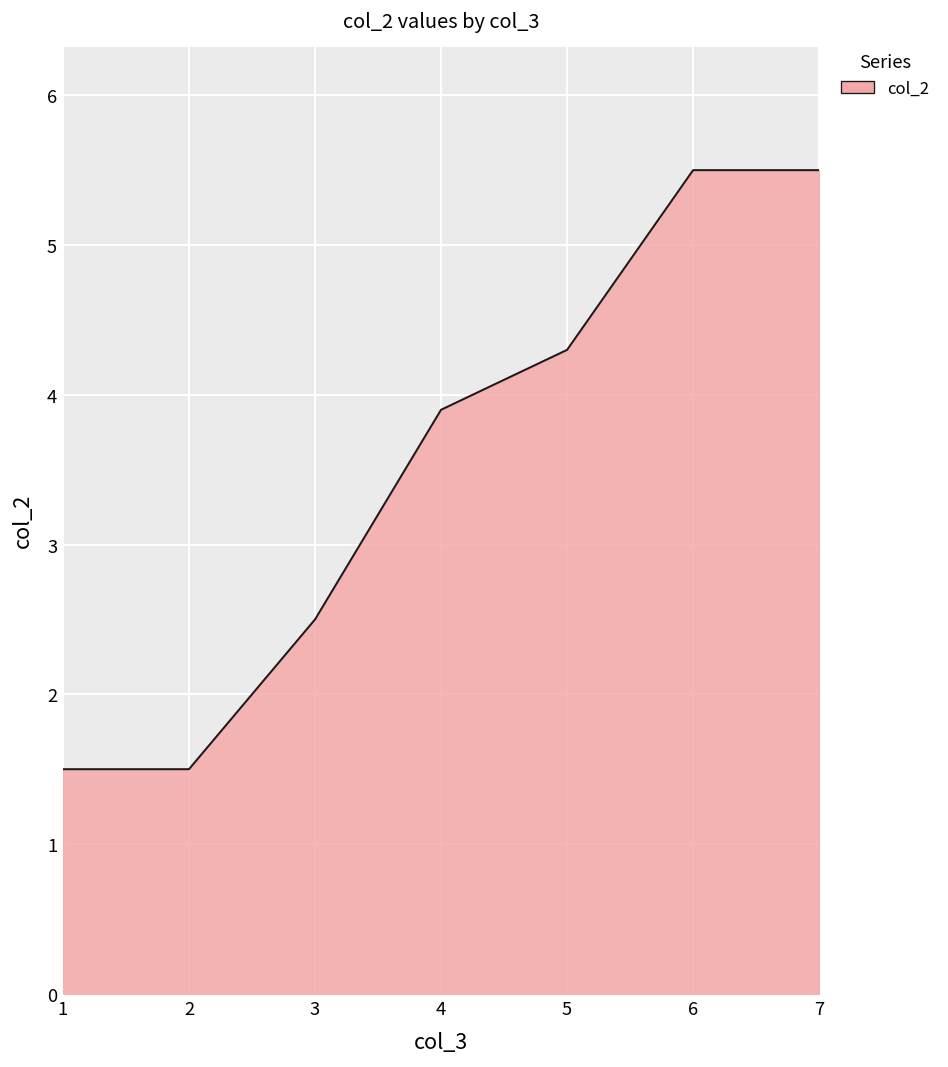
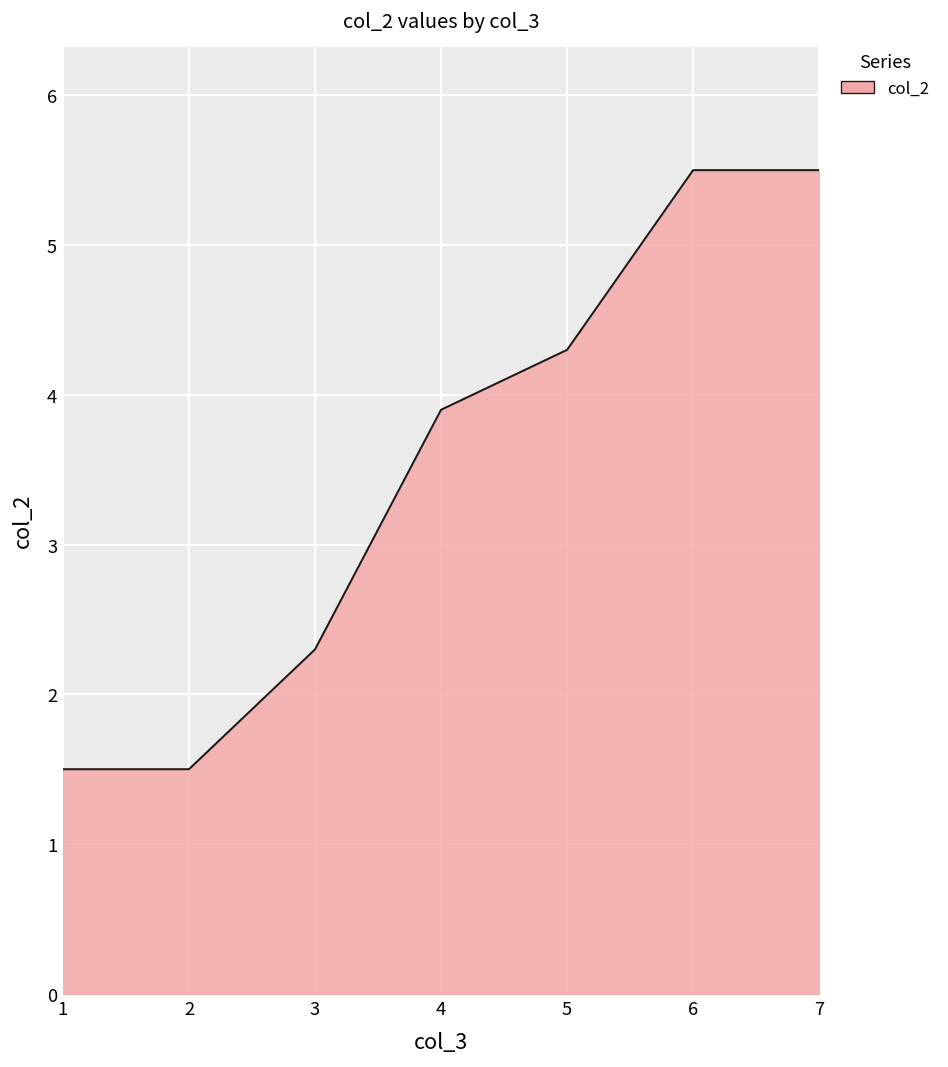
  {
    "1": 1.5,
    "2": 1.5,
-   "3": 2.5,
+   "3": 2.3,
    "4": 3.9,
    "5": 4.3,
    "6": 5.5,
    "7": 5.5
  }
